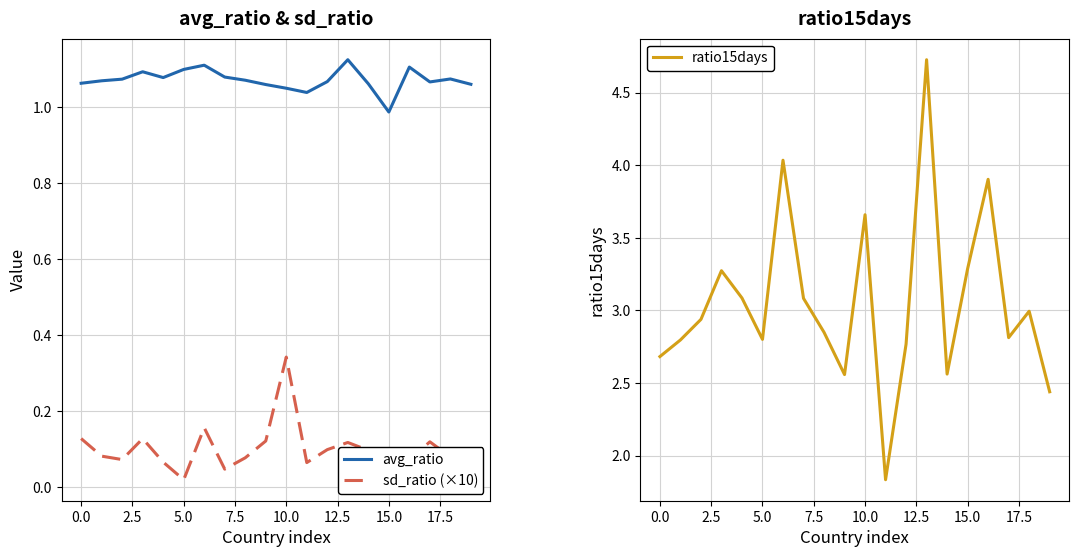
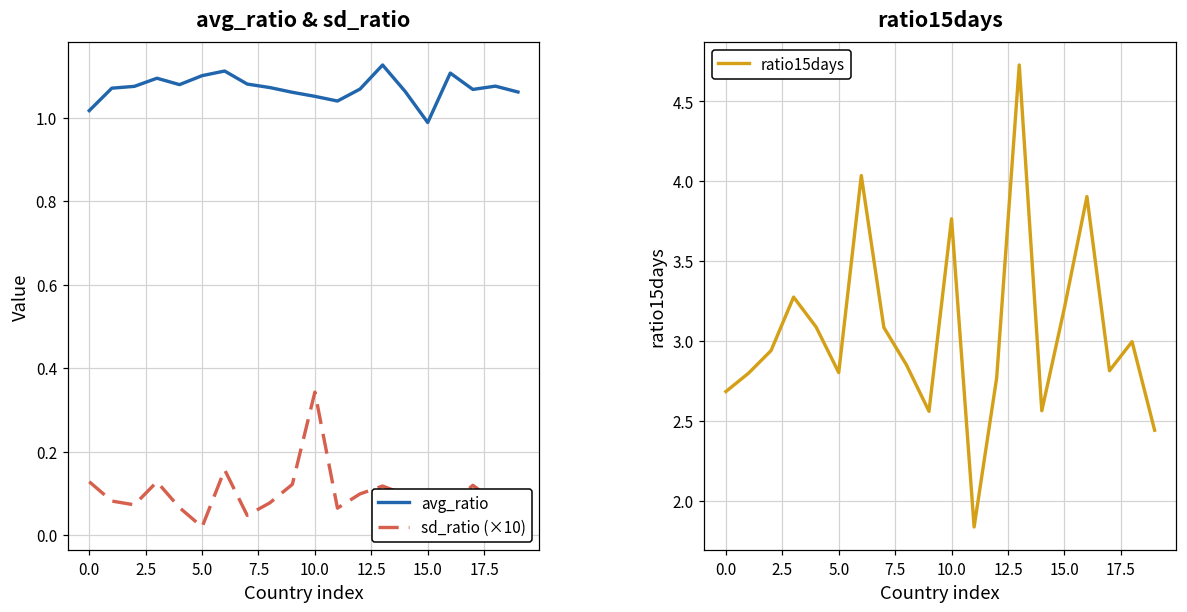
  {
    "avg_ratio & sd_ratio": {
      "avg_ratio": {
-       "0.0": 1.06,
+       "0.0": 1.02,
        "5.0": 1.10,
        "10.0": 1.05,
        "15.0": 0.99
      },
      "sd_ratio (×10)": {
        "0.0": 0.13,
        "5.0": 0.02,
        "10.0": 0.34
      }
    },
    "ratio15days": {
      "0.0": 2.68,
      "5.0": 2.80,
-     "10.0": 3.66,
-     "15.0": 3.29
+     "10.0": 3.76,
+     "15.0": 3.21
    }
  }
